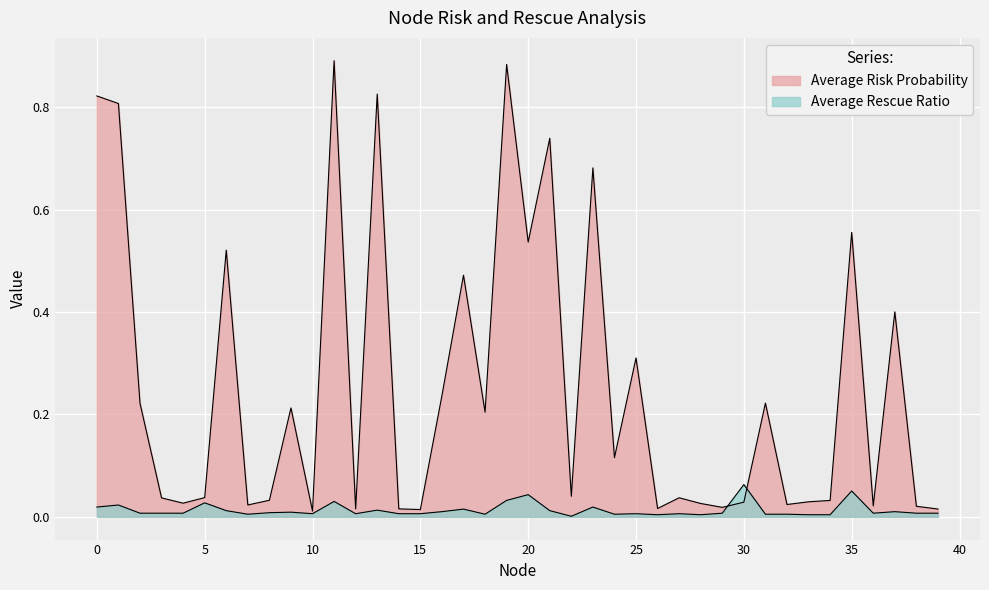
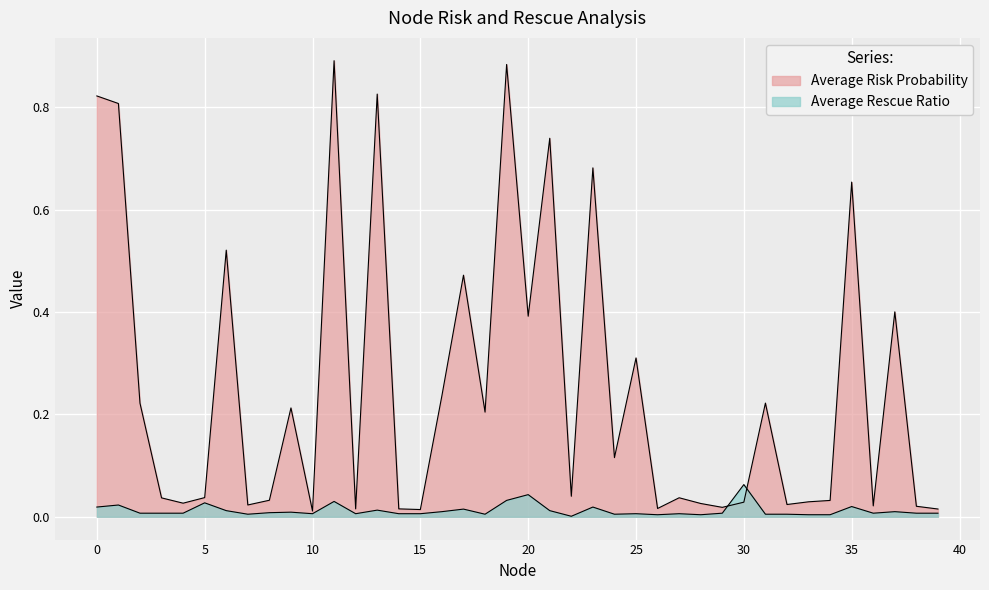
  {
    "Average Risk Probability": {
      "0": 0.82,
      "5": 0.04,
      "10": 0.01,
      "15": 0.01,
-     "20": 0.54,
+     "20": 0.39,
      "25": 0.31,
      "30": 0.03,
-     "35": 0.56
+     "35": 0.65
    },
    "Average Rescue Ratio": {
      "0": 0.02,
      "5": 0.03,
      "10": 0.01,
      "15": 0.01,
      "20": 0.04,
      "25": 0.01,
      "30": 0.06,
-     "35": 0.05
+     "35": 0.02
    }
  }
